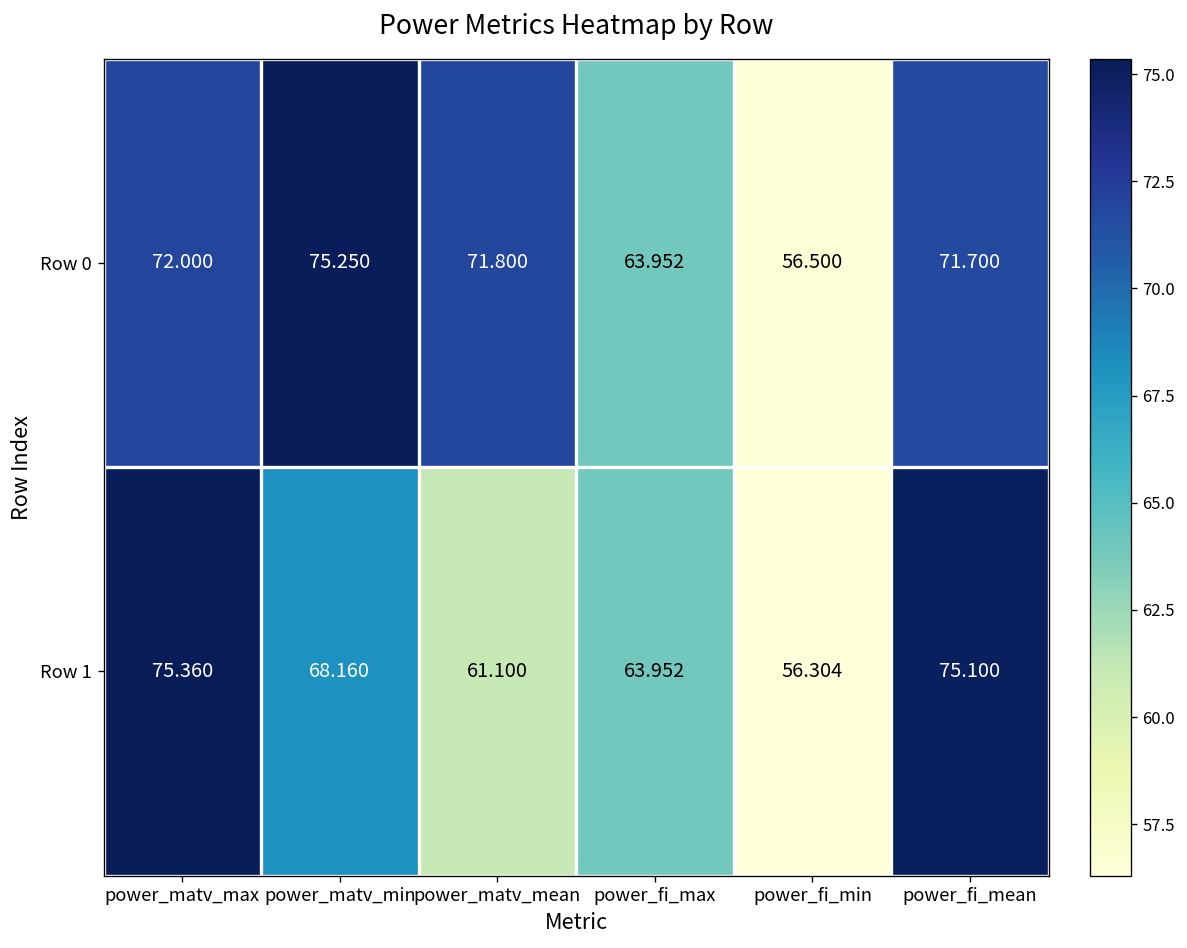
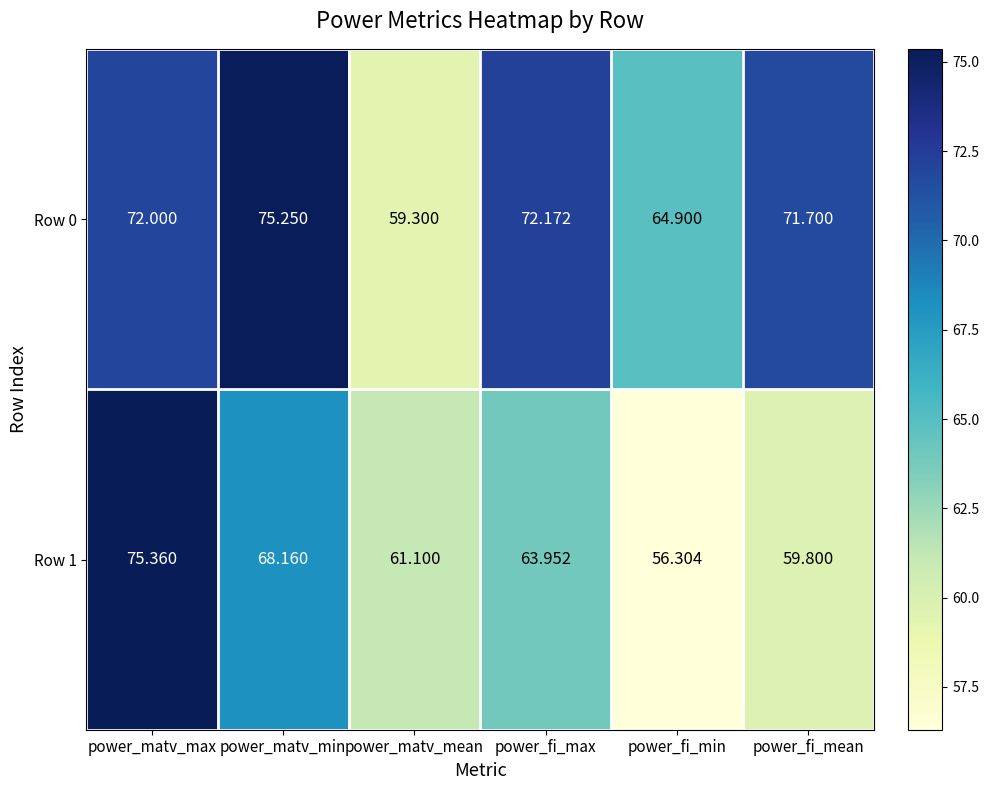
  {
    "Row 0": {
      "power_matv_max": 72.000,
      "power_matv_min": 75.250,
-     "power_matv_mean": 71.800,
-     "power_fi_max": 63.952,
-     "power_fi_min": 56.500,
+     "power_matv_mean": 59.300,
+     "power_fi_max": 72.172,
+     "power_fi_min": 64.900,
      "power_fi_mean": 71.700
    },
    "Row 1": {
      "power_matv_max": 75.360,
      "power_matv_min": 68.160,
      "power_matv_mean": 61.100,
      "power_fi_max": 63.952,
      "power_fi_min": 56.304,
-     "power_fi_mean": 75.100
+     "power_fi_mean": 59.800
    }
  }
